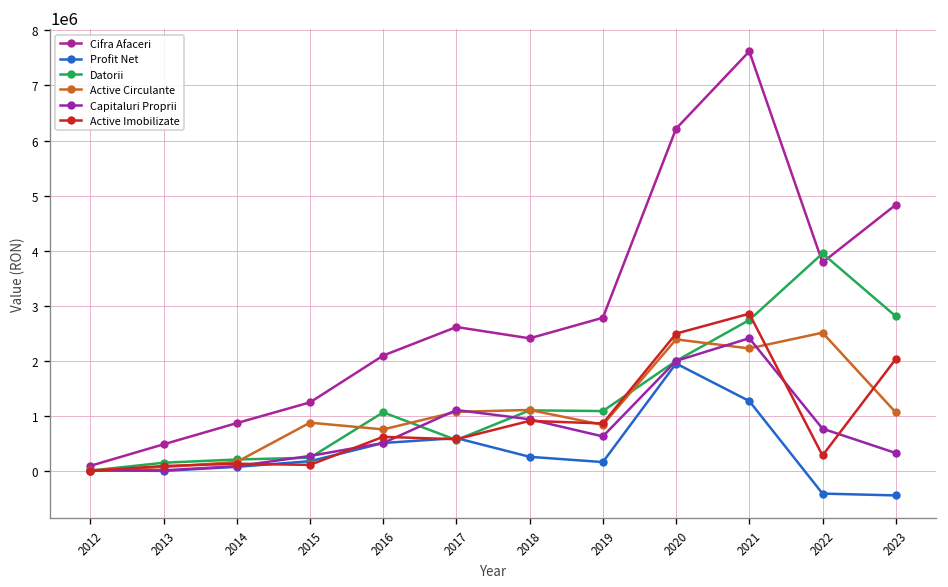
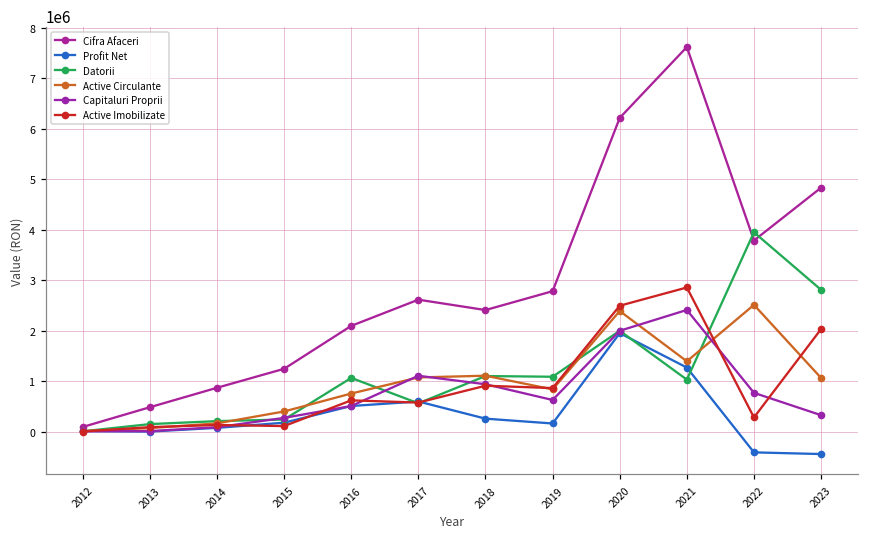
  {
    "Profit Net": {
      "2015": 200000,
      "2018": 300000,
      "2019": 200000,
      "2021": 1300000,
      "2022": -400000,
      "2023": -400000
    },
    "Datorii": {
      "2013": 200000,
      "2016": 1100000,
      "2019": 1100000,
-     "2021": 2700000,
+     "2021": 1000000,
      "2022": 3900000,
      "2023": 2800000
    },
    "Active Circulante": {
-     "2015": 900000,
+     "2015": 400000,
      "2016": 800000,
      "2020": 2400000,
-     "2021": 2200000,
+     "2021": 1400000,
      "2022": 2500000,
      "2023": 1100000
    },
    "Active Imobilizate": {
      "2015": 100000,
      "2016": 600000,
      "2020": 2500000,
      "2021": 2900000,
      "2022": 300000,
      "2023": 2000000
    }
  }
